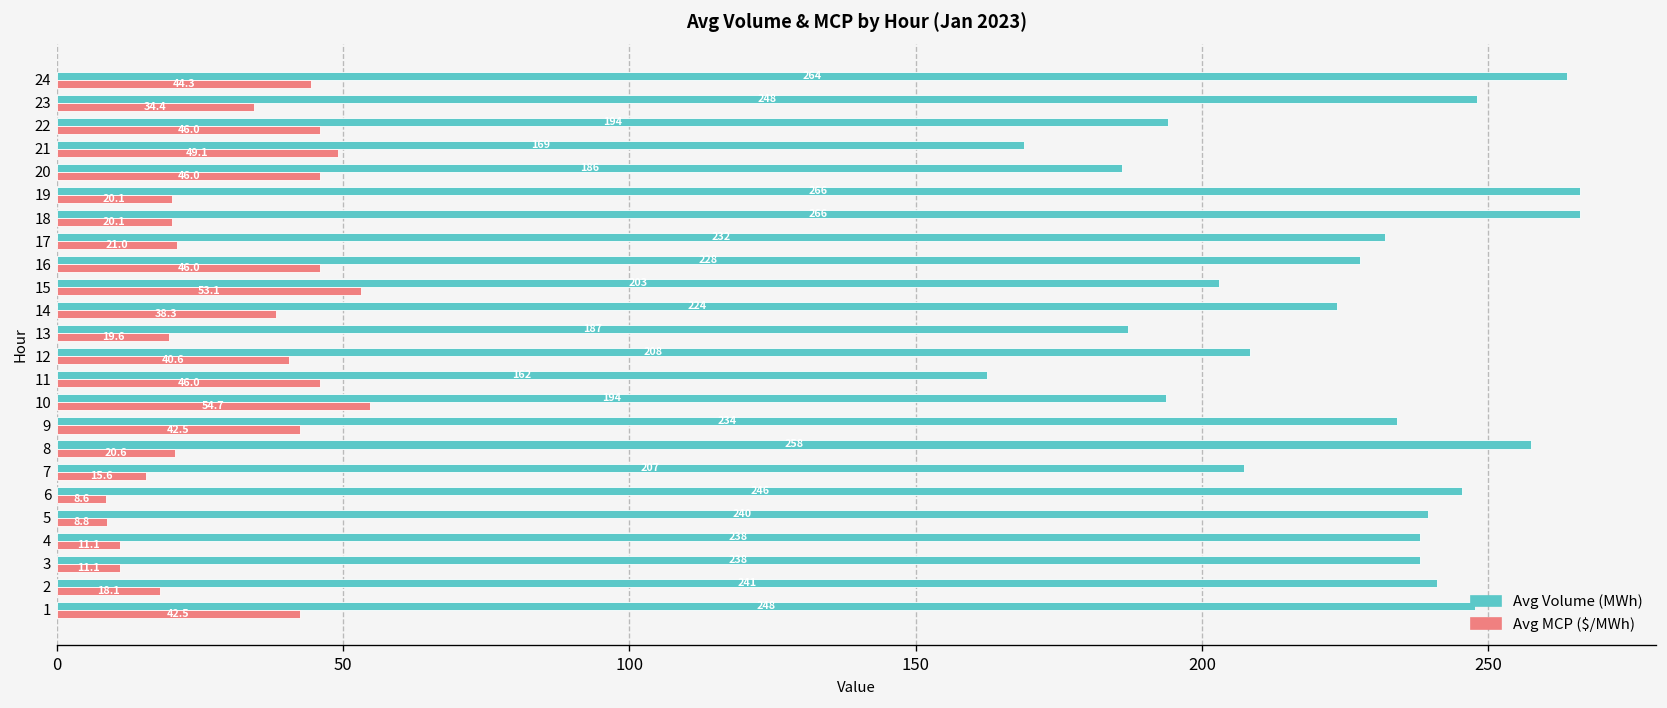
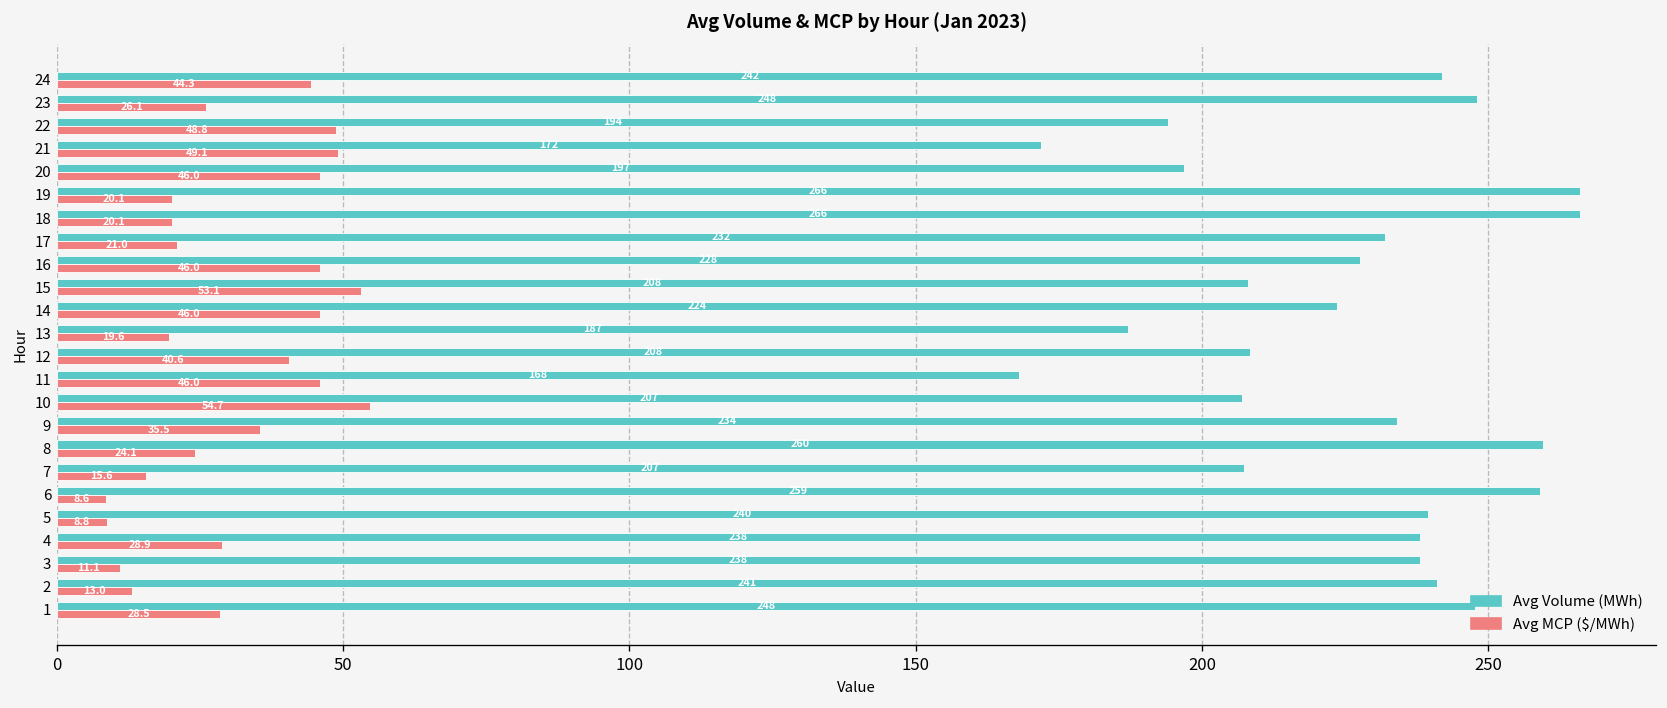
  {
    "Avg Volume (MWh)": {
-     "24": 264,
+     "24": 242,
      "23": 248,
      "22": 194,
-     "21": 169,
-     "20": 186,
+     "21": 172,
+     "20": 197,
      "19": 266,
-     "15": 203,
+     "15": 208,
      "12": 208,
-     "11": 163,
-     "10": 194,
-     "8": 258,
-     "6": 246,
+     "11": 168,
+     "10": 207,
+     "8": 260,
+     "6": 259,
      "5": 240,
      "1": 248
    },
    "Avg MCP ($/MWh)": {
      "24": 44.3,
-     "23": 34.4,
-     "22": 46.0,
+     "23": 26.1,
+     "22": 48.8,
      "21": 49.1,
      "20": 46.0,
      "19": 20.1,
      "18": 20.1,
      "17": 21.0,
      "16": 46.0,
      "15": 53.1,
-     "14": 38.3,
+     "14": 46.0,
      "13": 19.6,
      "12": 40.6,
      "11": 46.0,
      "10": 54.7,
-     "9": 42.5,
-     "8": 20.6,
+     "9": 35.5,
+     "8": 24.1,
      "7": 15.6,
      "6": 8.6,
      "5": 8.8,
-     "4": 11.1,
+     "4": 28.9,
      "3": 11.1,
-     "2": 18.1,
-     "1": 42.5
+     "2": 13.0,
+     "1": 28.5
    }
  }
